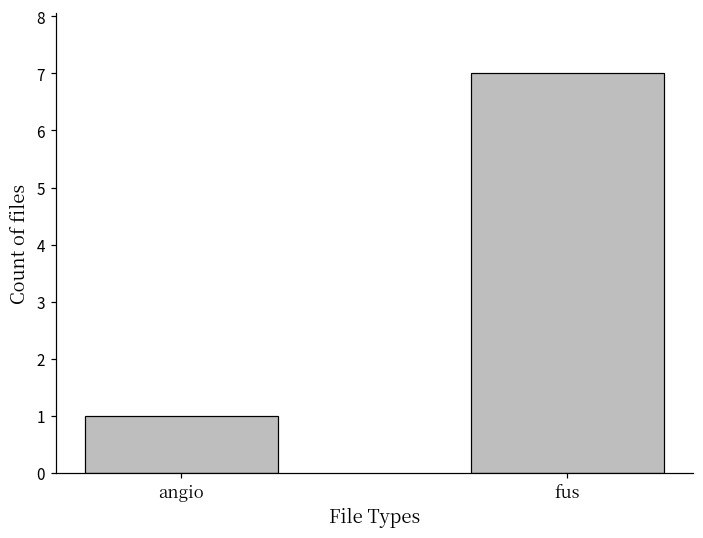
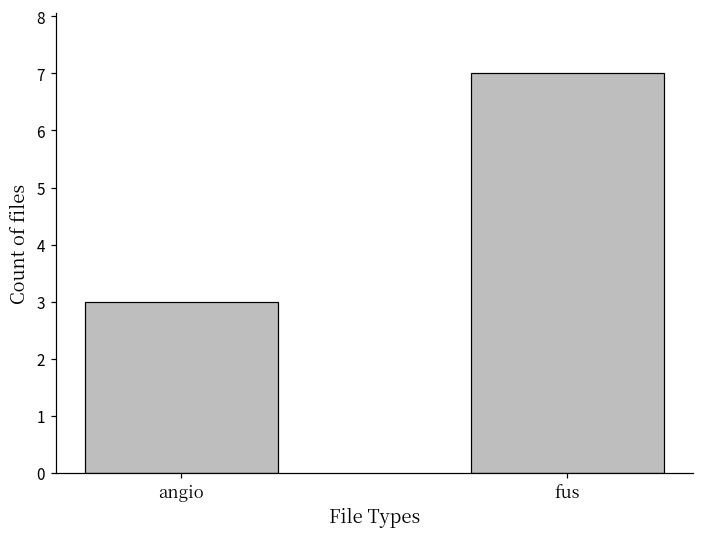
  {
-   "angio": 1,
+   "angio": 3,
    "fus": 7
  }
